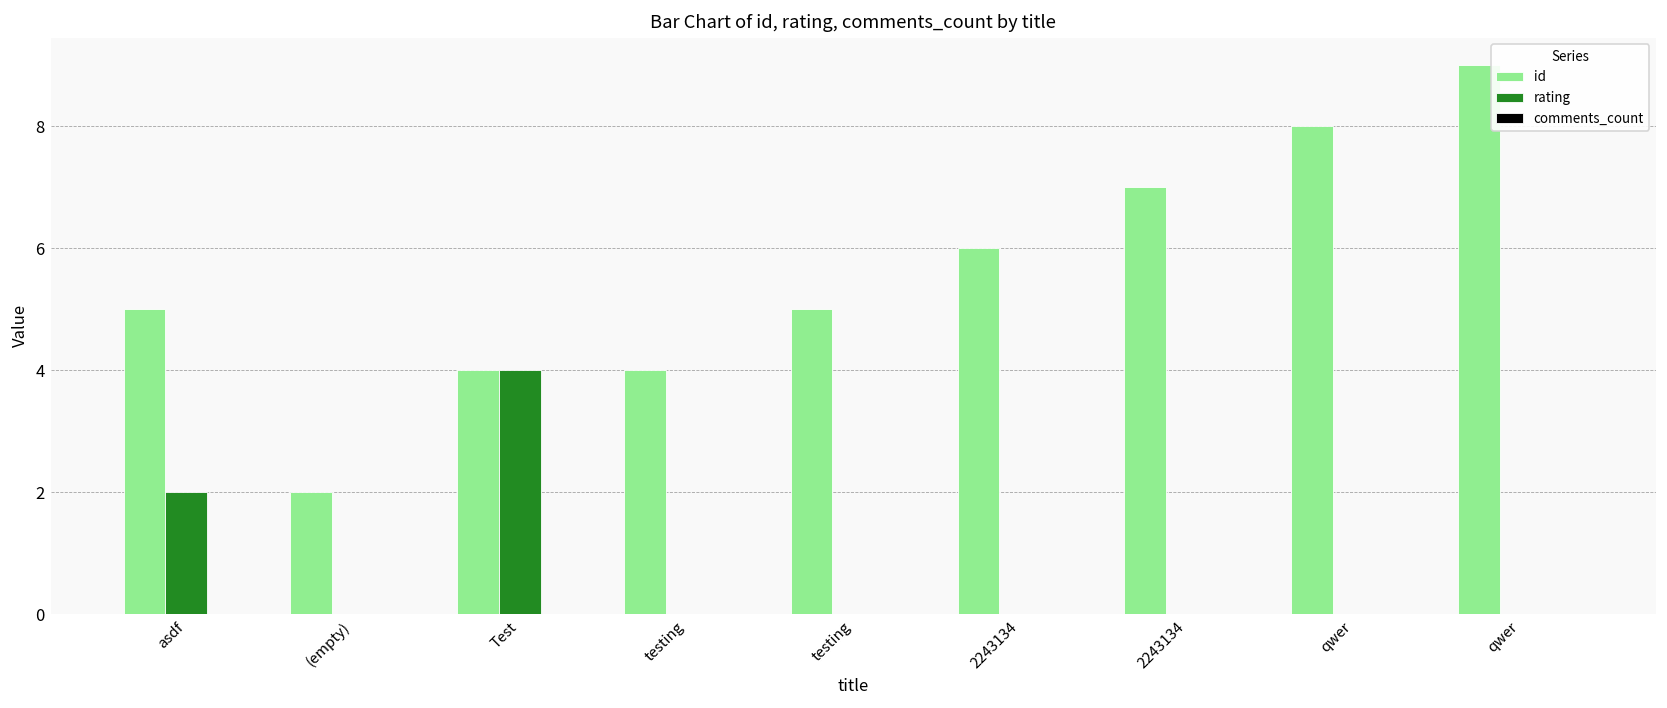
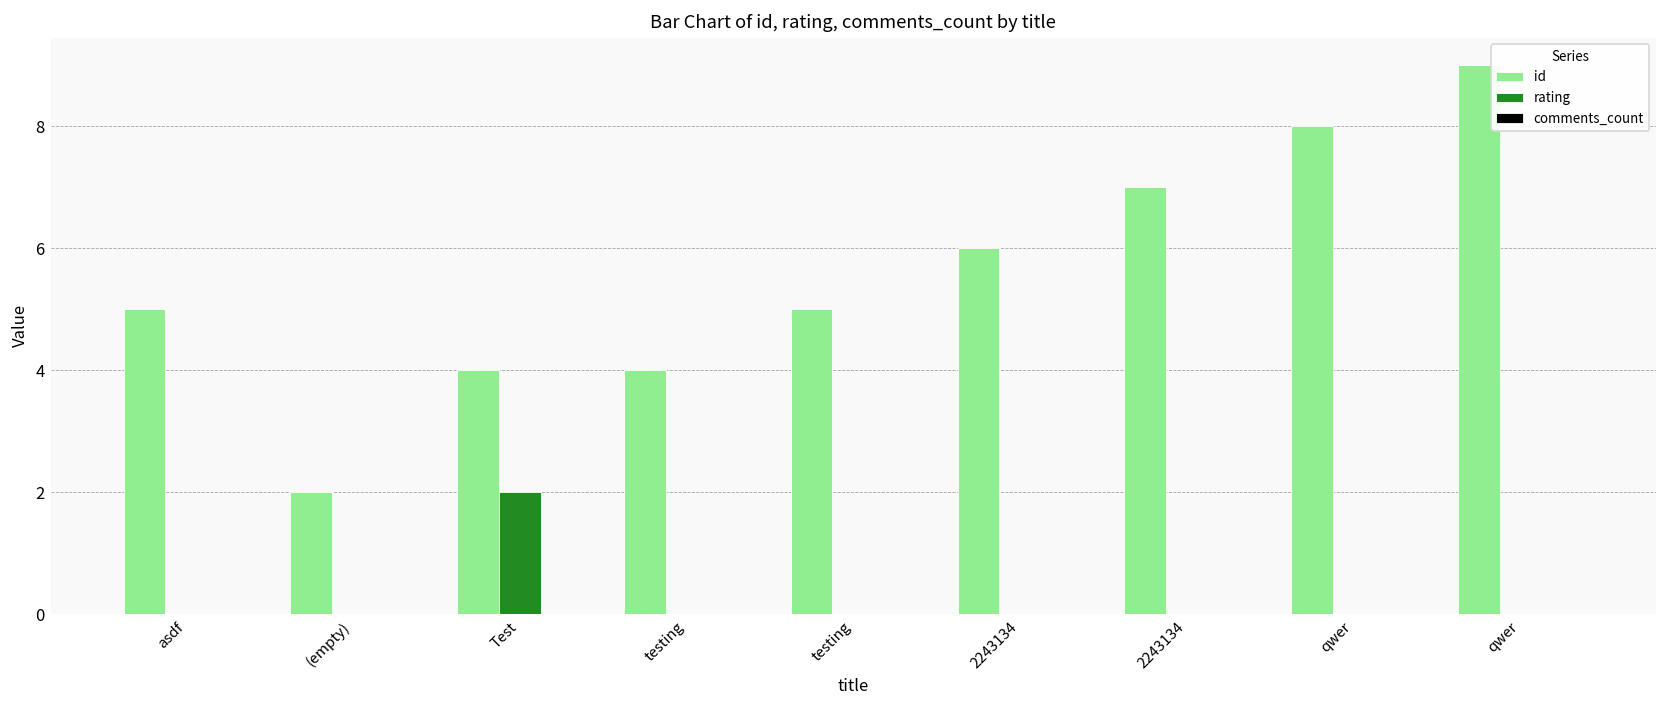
  {
    "id": {
      "asdf": 5,
      "(empty)": 2,
      "Test": 4
    },
    "rating": {
-     "asdf": 2,
+     "asdf": 0,
      "(empty)": 0,
-     "Test": 4
+     "Test": 2
    },
    "comments_count": {
      "asdf": 0,
      "(empty)": 0,
      "Test": 0
    }
  }
